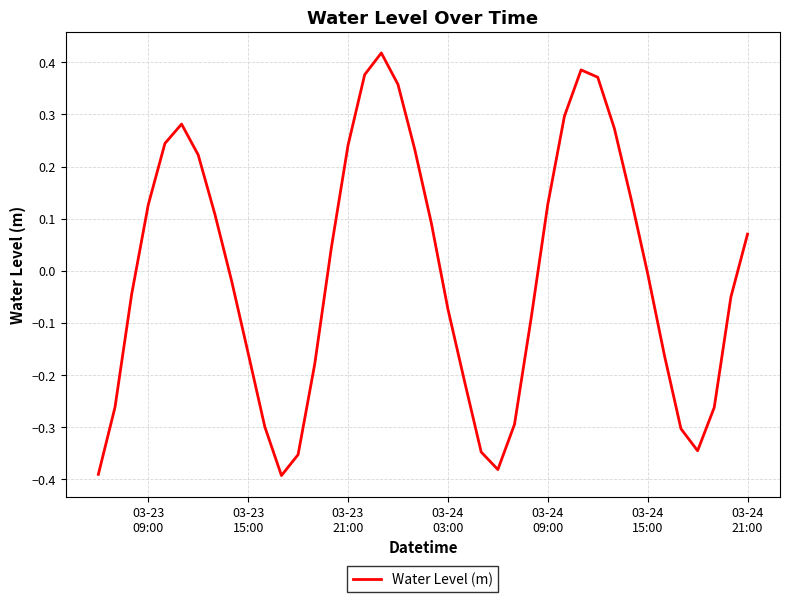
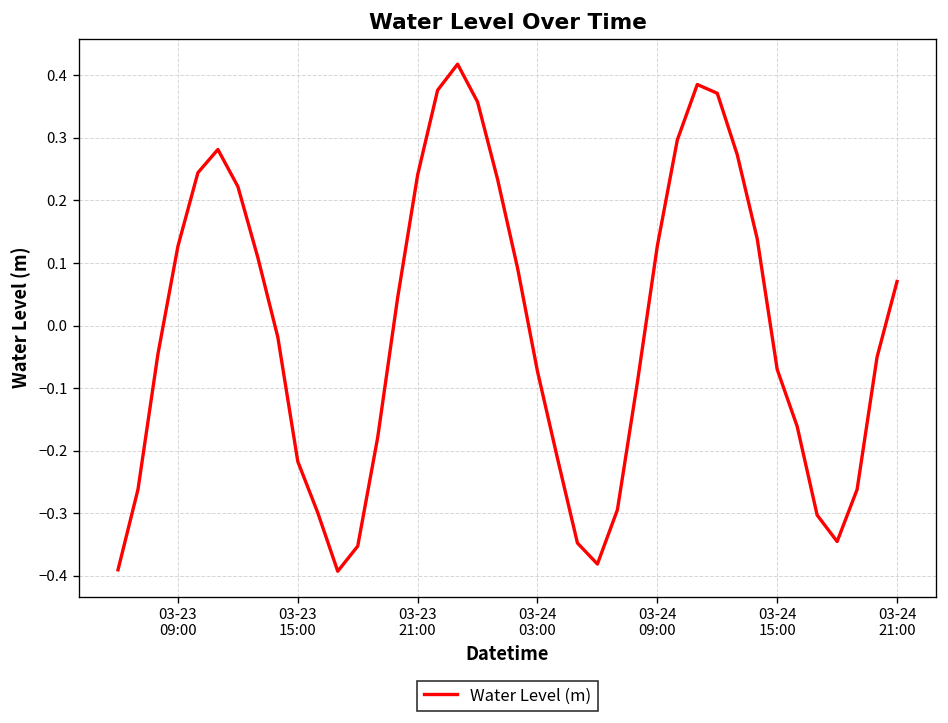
  {
    "03-23 09:00": 0.13,
-   "03-23 15:00": -0.16,
+   "03-23 15:00": -0.22,
    "03-23 21:00": 0.24,
    "03-24 03:00": -0.07,
    "03-24 09:00": 0.13,
-   "03-24 15:00": -0.01,
+   "03-24 15:00": -0.07,
    "03-24 21:00": 0.07
  }
